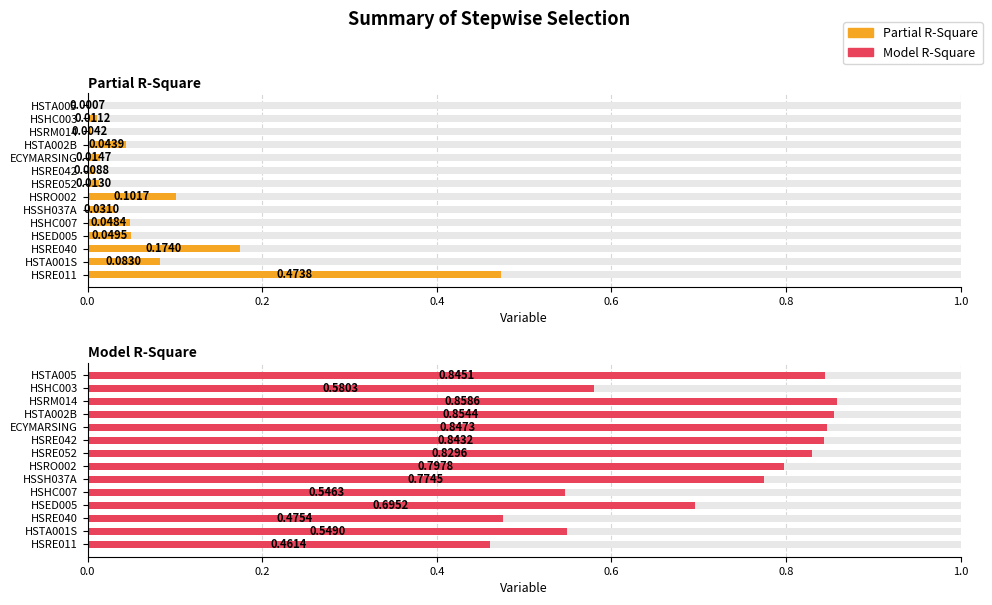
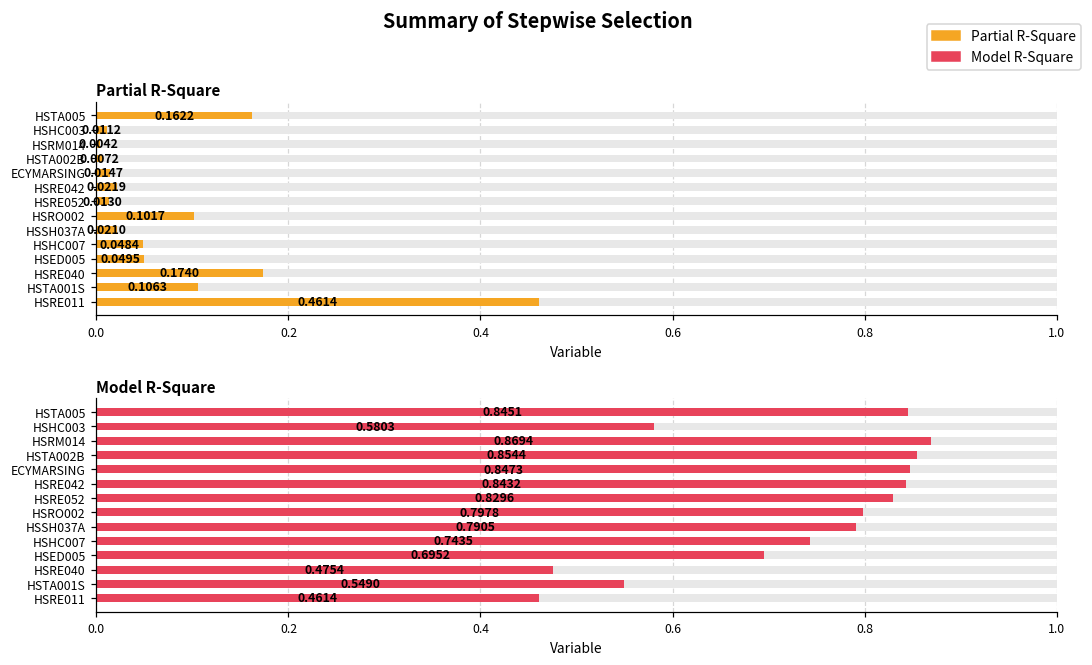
  {
    "Partial R-Square": {
      "Partial R-Square": {
-       "HSTA005": 0.0007,
-       "HSTA002B": 0.0439,
-       "HSRE042": 0.0088,
-       "HSSH037A": 0.0310,
-       "HSTA001S": 0.0830,
-       "HSRE011": 0.4738
+       "HSTA005": 0.1622,
+       "HSTA002B": 0.0072,
+       "HSRE042": 0.0219,
+       "HSSH037A": 0.0210,
+       "HSTA001S": 0.1063,
+       "HSRE011": 0.4614
      }
    },
    "Model R-Square": {
      "Model R-Square": {
-       "HSRM014": 0.8586,
-       "HSSH037A": 0.7745,
-       "HSHC007": 0.5463
+       "HSRM014": 0.8694,
+       "HSSH037A": 0.7905,
+       "HSHC007": 0.7435
      }
    }
  }
